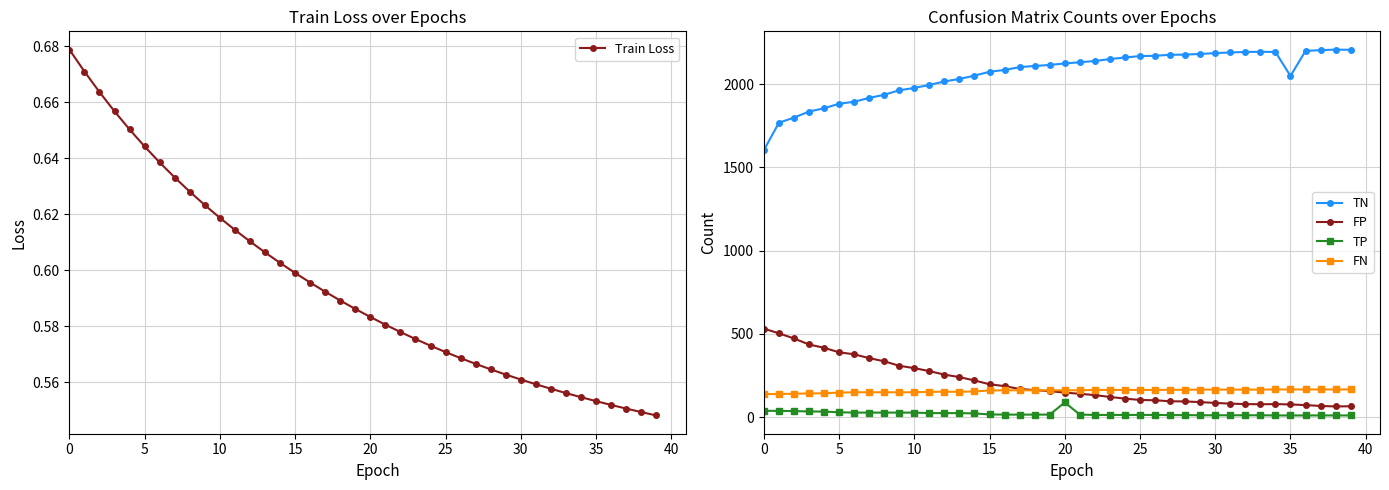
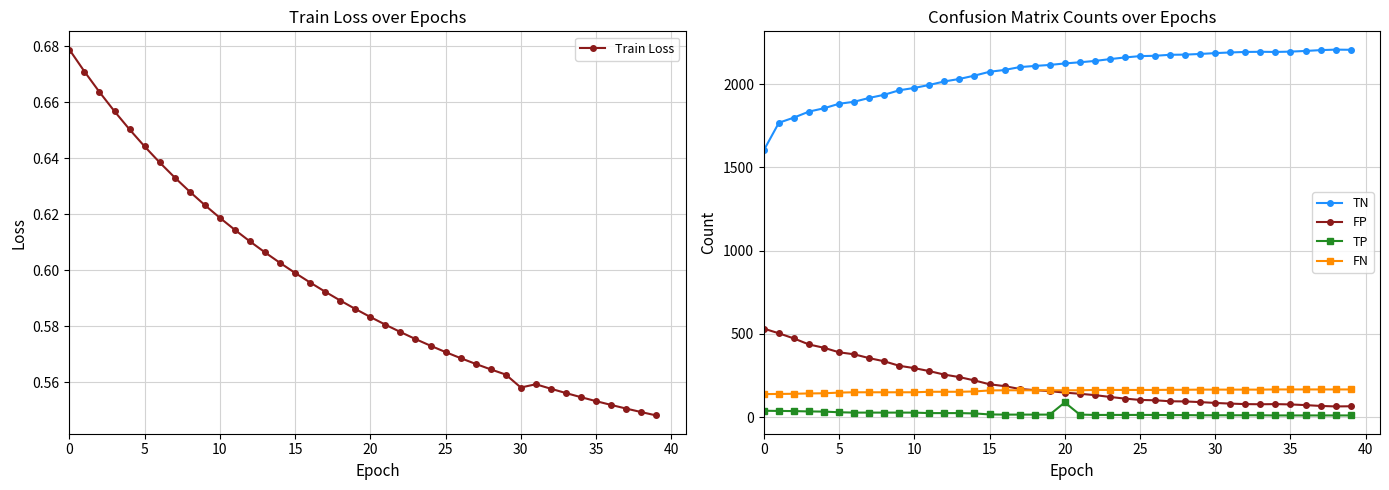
  {
    "Train Loss over Epochs": {
      "0": 0.679,
      "5": 0.644,
      "10": 0.619,
      "15": 0.599,
      "20": 0.583,
      "25": 0.571,
-     "30": 0.561,
+     "30": 0.558,
      "35": 0.553
    },
    "Confusion Matrix Counts over Epochs": {
      "TN": {
        "0": 1600,
        "5": 1880,
        "10": 1980,
        "15": 2070,
        "20": 2120,
        "25": 2170,
        "30": 2190,
-       "35": 2050
+       "35": 2200
      },
      "FP": {
        "0": 530,
        "5": 390,
        "10": 300,
        "15": 200,
        "25": 100,
        "30": 90,
        "35": 80
      },
      "TP": {
        "0": 40,
        "5": 30,
        "10": 30,
        "15": 20,
        "20": 90,
        "25": 10,
        "30": 10,
        "35": 10
      },
      "FN": {
        "0": 140,
        "5": 150,
        "10": 150,
        "15": 160,
        "25": 160,
        "30": 170,
        "35": 170
      }
    }
  }
